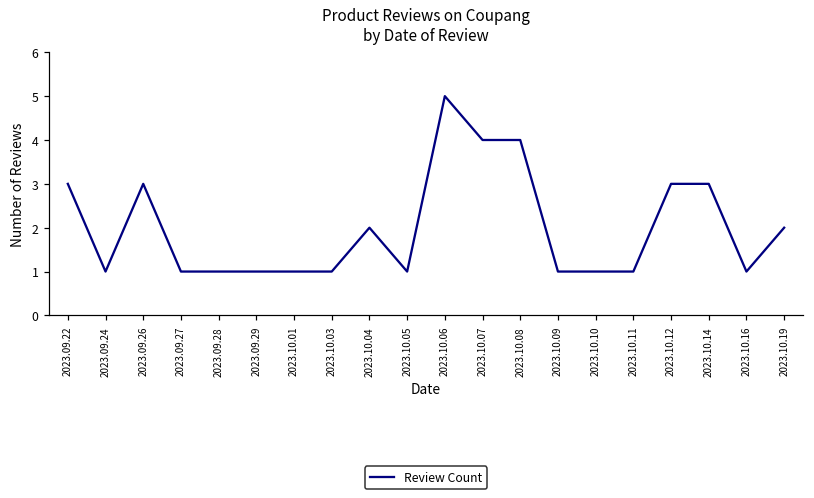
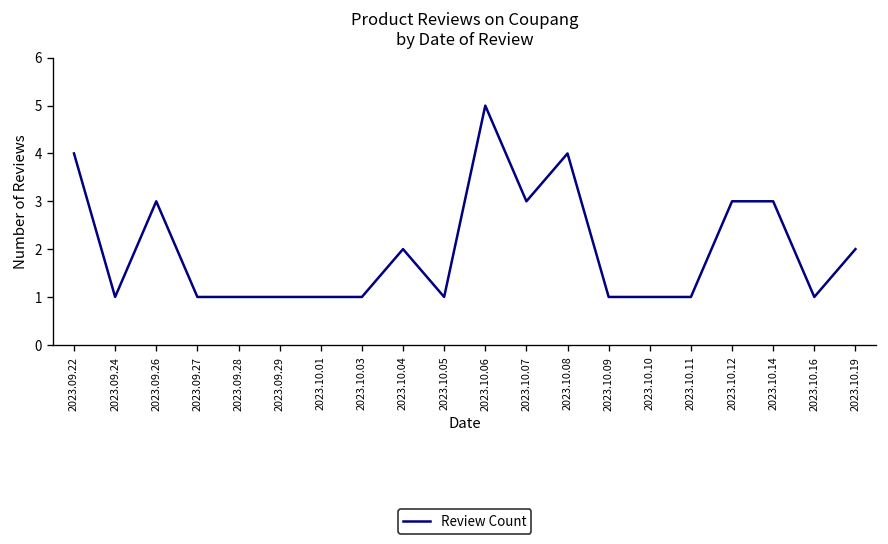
  {
-   "2023.09.22": 3,
+   "2023.09.22": 4,
    "2023.09.24": 1,
    "2023.09.26": 3,
    "2023.09.27": 1,
    "2023.09.28": 1,
    "2023.09.29": 1,
    "2023.10.01": 1,
    "2023.10.03": 1,
    "2023.10.04": 2,
    "2023.10.05": 1,
    "2023.10.06": 5,
-   "2023.10.07": 4,
+   "2023.10.07": 3,
    "2023.10.08": 4,
    "2023.10.09": 1,
    "2023.10.10": 1,
    "2023.10.11": 1,
    "2023.10.12": 3,
    "2023.10.14": 3,
    "2023.10.16": 1,
    "2023.10.19": 2
  }
